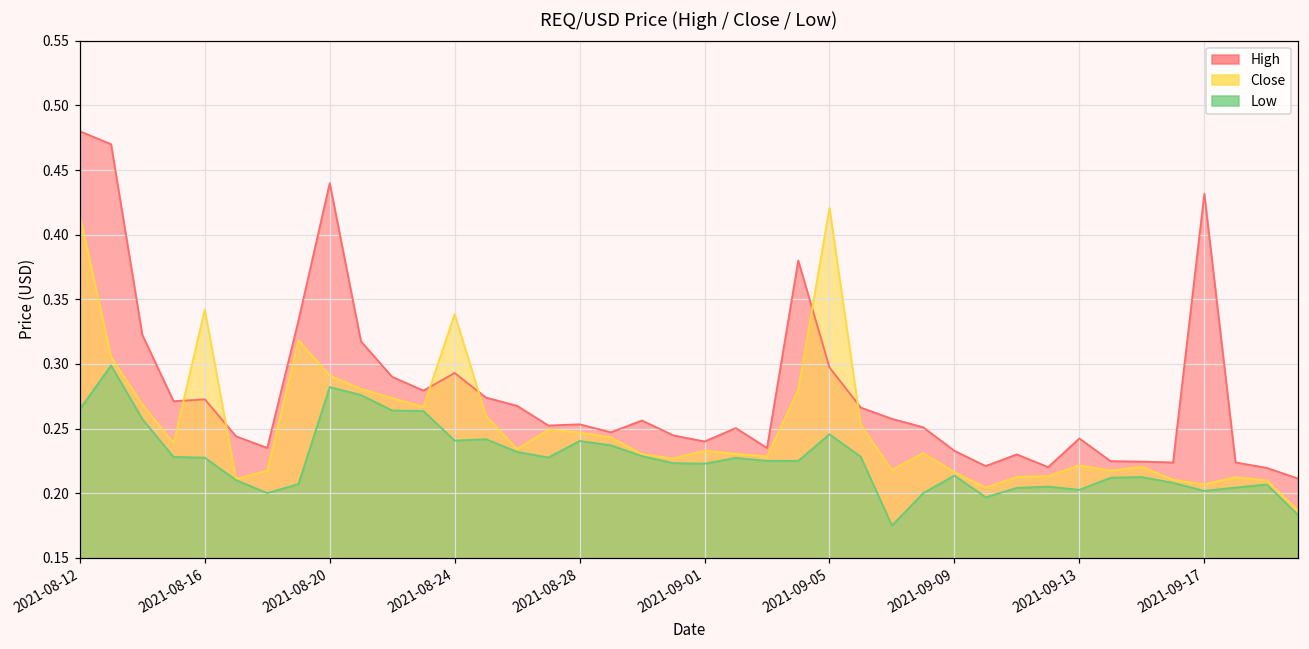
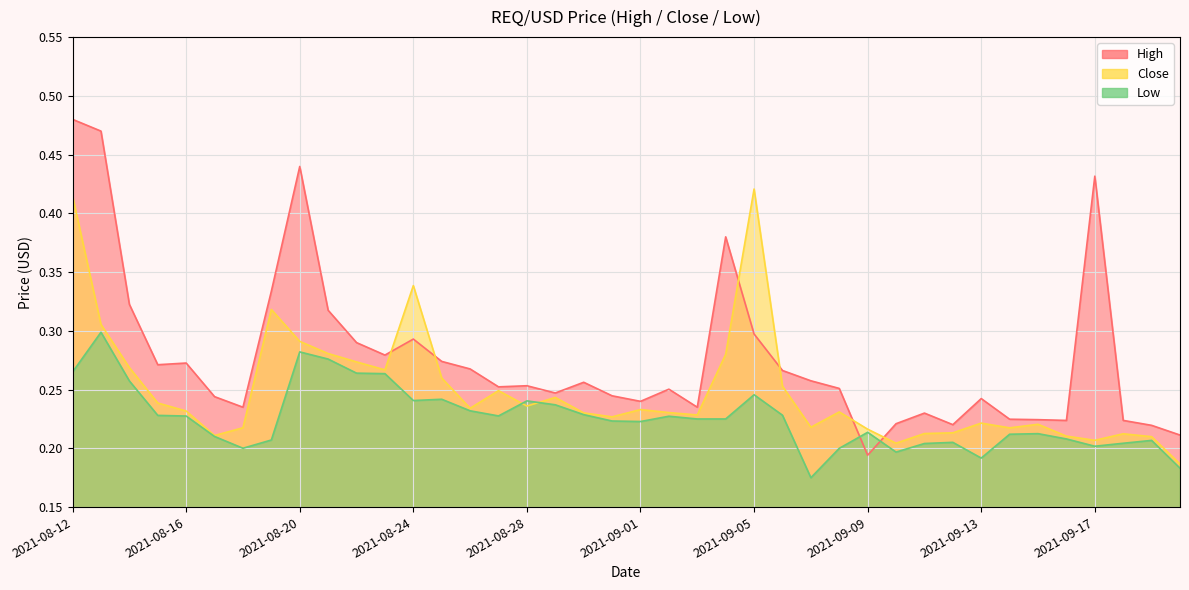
  {
    "High": {
      "2021-08-12": 0.480,
      "2021-08-16": 0.273,
      "2021-08-20": 0.440,
      "2021-08-24": 0.293,
      "2021-08-28": 0.253,
      "2021-09-01": 0.240,
      "2021-09-05": 0.297,
-     "2021-09-09": 0.233,
+     "2021-09-09": 0.194,
      "2021-09-13": 0.242,
      "2021-09-17": 0.432
    },
    "Close": {
      "2021-08-12": 0.415,
-     "2021-08-16": 0.342,
+     "2021-08-16": 0.232,
      "2021-08-20": 0.291,
      "2021-08-24": 0.339,
-     "2021-08-28": 0.247,
+     "2021-08-28": 0.236,
      "2021-09-01": 0.233,
      "2021-09-05": 0.421,
      "2021-09-09": 0.216,
      "2021-09-13": 0.221,
      "2021-09-17": 0.207
    },
    "Low": {
      "2021-08-12": 0.265,
      "2021-08-16": 0.228,
      "2021-08-20": 0.282,
      "2021-08-24": 0.241,
      "2021-08-28": 0.240,
      "2021-09-01": 0.223,
      "2021-09-05": 0.246,
      "2021-09-09": 0.214,
-     "2021-09-13": 0.203,
+     "2021-09-13": 0.192,
      "2021-09-17": 0.202
    }
  }
